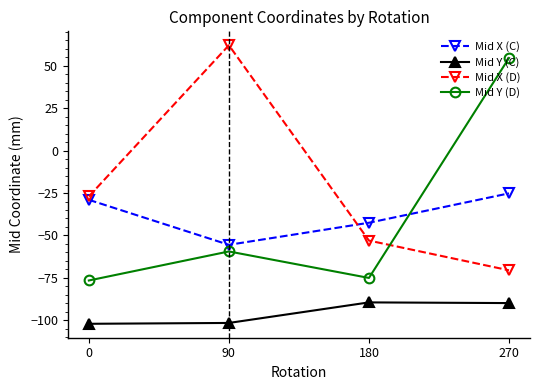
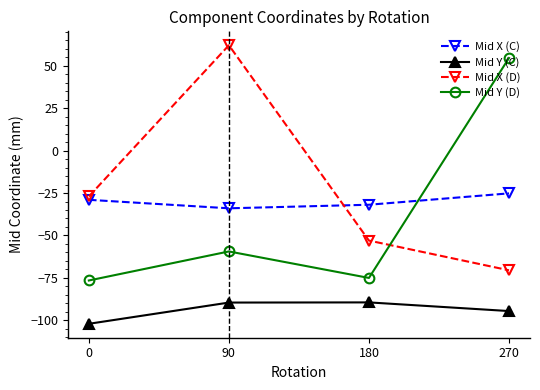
  {
    "Mid X (C)": {
      "0": -29,
-     "90": -56,
-     "180": -43,
+     "90": -34,
+     "180": -32,
      "270": -25
    },
    "Mid Y (C)": {
      "0": -102,
-     "90": -102,
+     "90": -90,
      "180": -89,
-     "270": -90
+     "270": -95
    },
    "Mid X (D)": {
      "0": -27,
      "90": 62,
      "180": -53,
      "270": -71
    },
    "Mid Y (D)": {
      "0": -77,
      "90": -59,
      "180": -75,
      "270": 55
    }
  }
